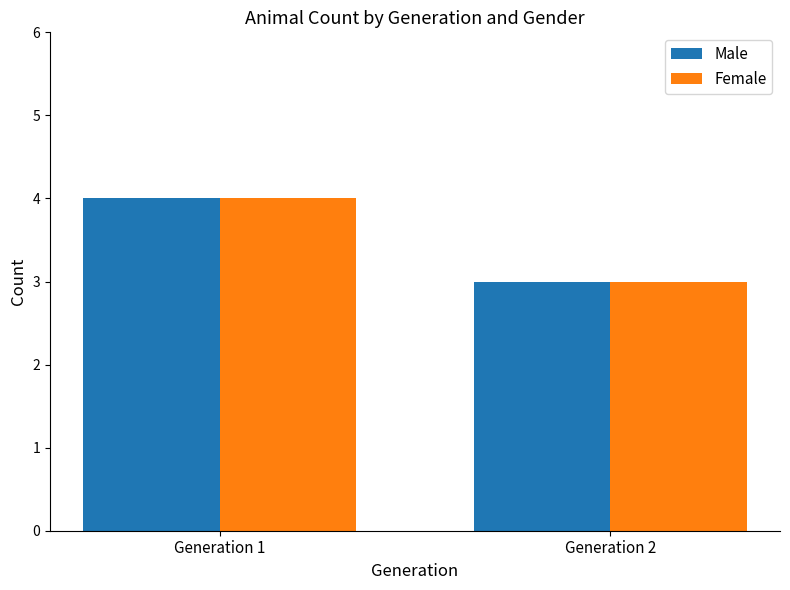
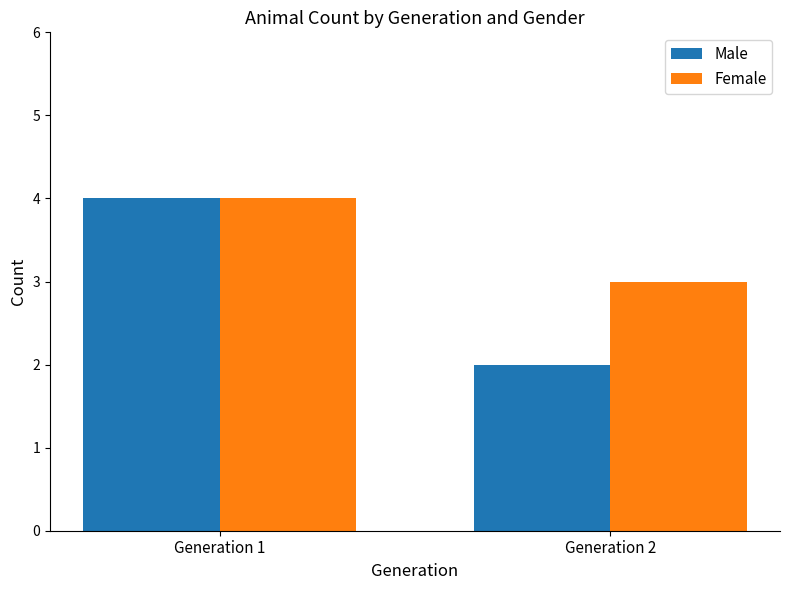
  {
    "Male": {
      "Generation 1": 4,
-     "Generation 2": 3
+     "Generation 2": 2
    },
    "Female": {
      "Generation 1": 4,
      "Generation 2": 3
    }
  }
